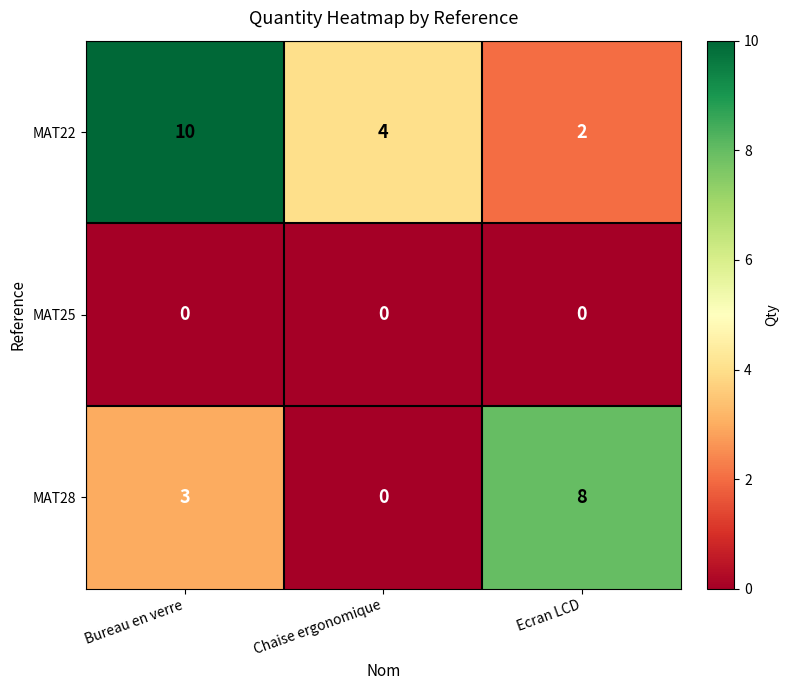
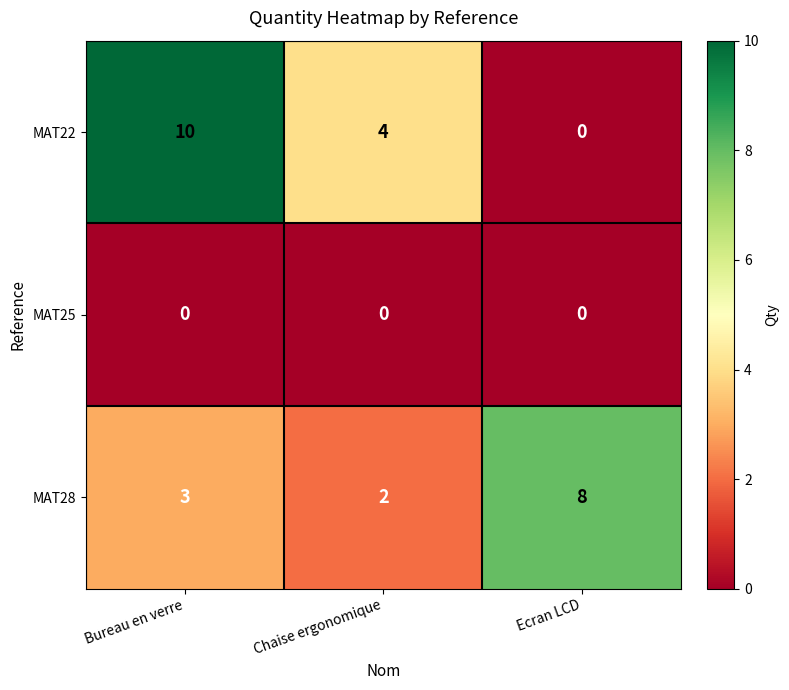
  {
    "MAT22": {
      "Bureau en verre": 10,
      "Chaise ergonomique": 4,
-     "Ecran LCD": 2
+     "Ecran LCD": 0
    },
    "MAT25": {
      "Bureau en verre": 0,
      "Chaise ergonomique": 0,
      "Ecran LCD": 0
    },
    "MAT28": {
      "Bureau en verre": 3,
-     "Chaise ergonomique": 0,
+     "Chaise ergonomique": 2,
      "Ecran LCD": 8
    }
  }
